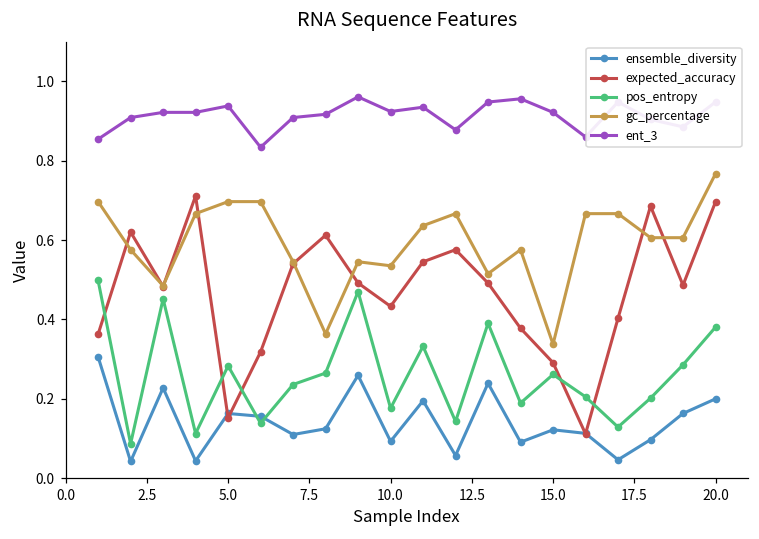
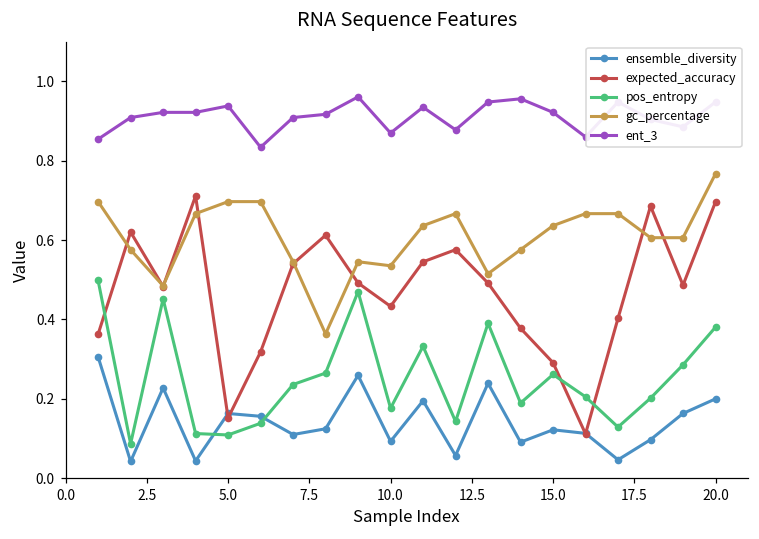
  {
    "ensemble_diversity": {
      "5.0": 0.16,
      "10.0": 0.09,
      "15.0": 0.12,
      "20.0": 0.20
    },
    "expected_accuracy": {
      "5.0": 0.15,
      "10.0": 0.43,
      "15.0": 0.29,
      "20.0": 0.70
    },
    "pos_entropy": {
-     "5.0": 0.28,
+     "5.0": 0.11,
      "10.0": 0.18,
      "15.0": 0.26,
      "20.0": 0.38
    },
    "gc_percentage": {
      "5.0": 0.70,
      "10.0": 0.54,
-     "15.0": 0.34,
+     "15.0": 0.64,
      "20.0": 0.77
    },
    "ent_3": {
      "5.0": 0.94,
-     "10.0": 0.92,
+     "10.0": 0.87,
      "15.0": 0.92
    }
  }
